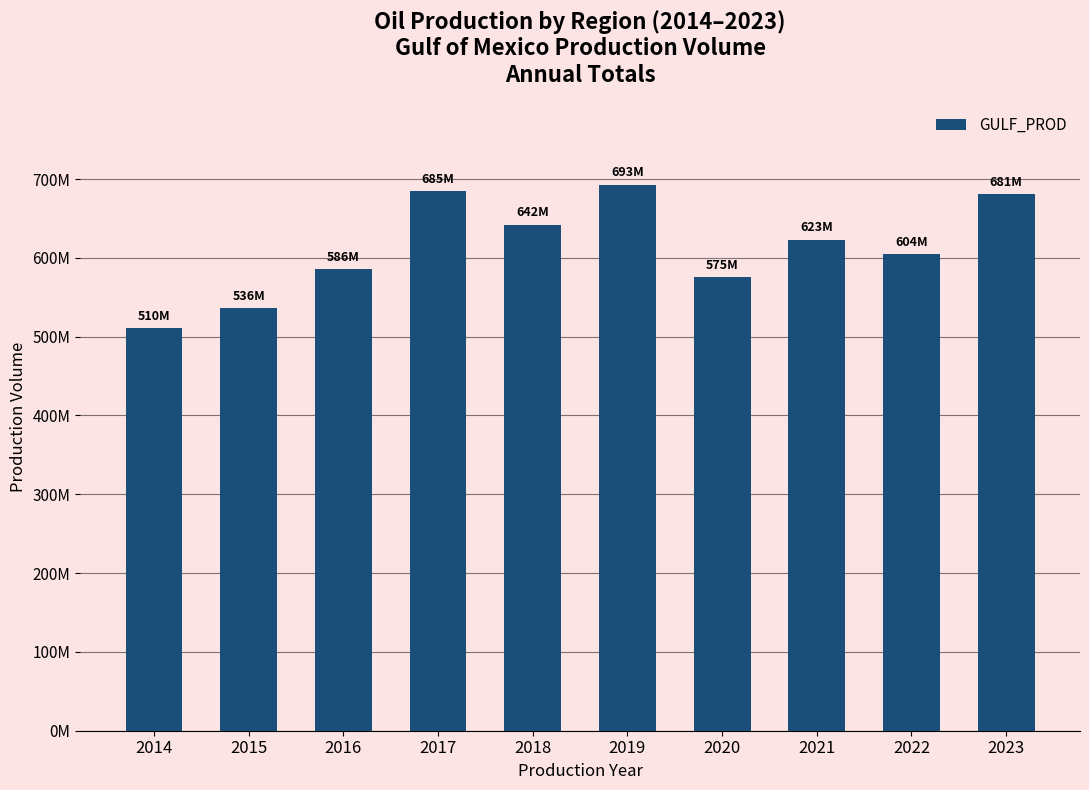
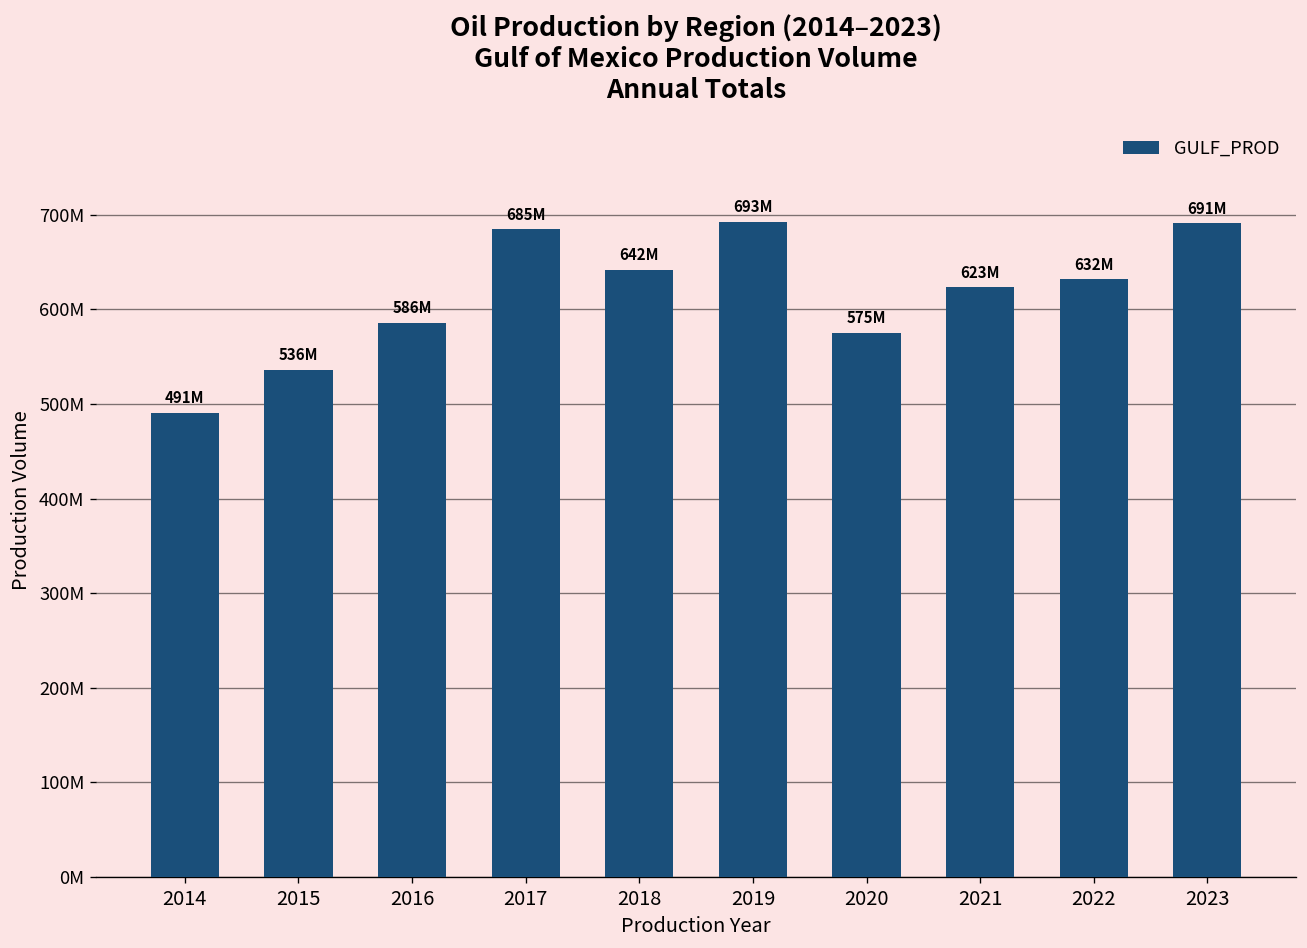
  {
-   "2014": "510M",
+   "2014": "491M",
    "2015": "536M",
    "2016": "586M",
    "2017": "685M",
    "2018": "642M",
    "2019": "693M",
    "2020": "575M",
    "2021": "623M",
-   "2022": "604M",
-   "2023": "681M"
+   "2022": "632M",
+   "2023": "691M"
  }
